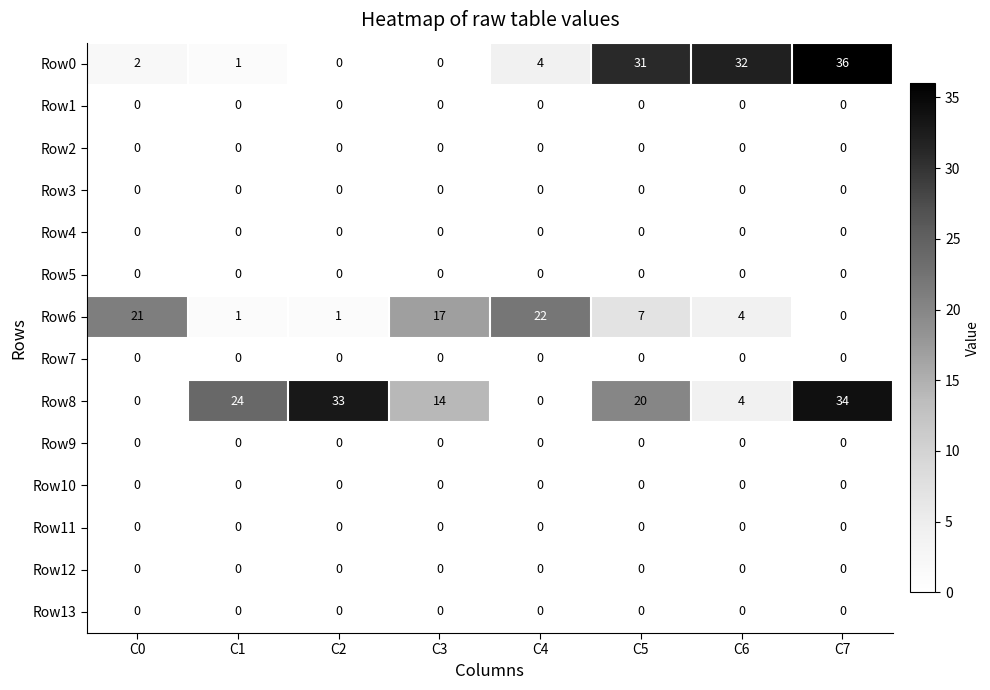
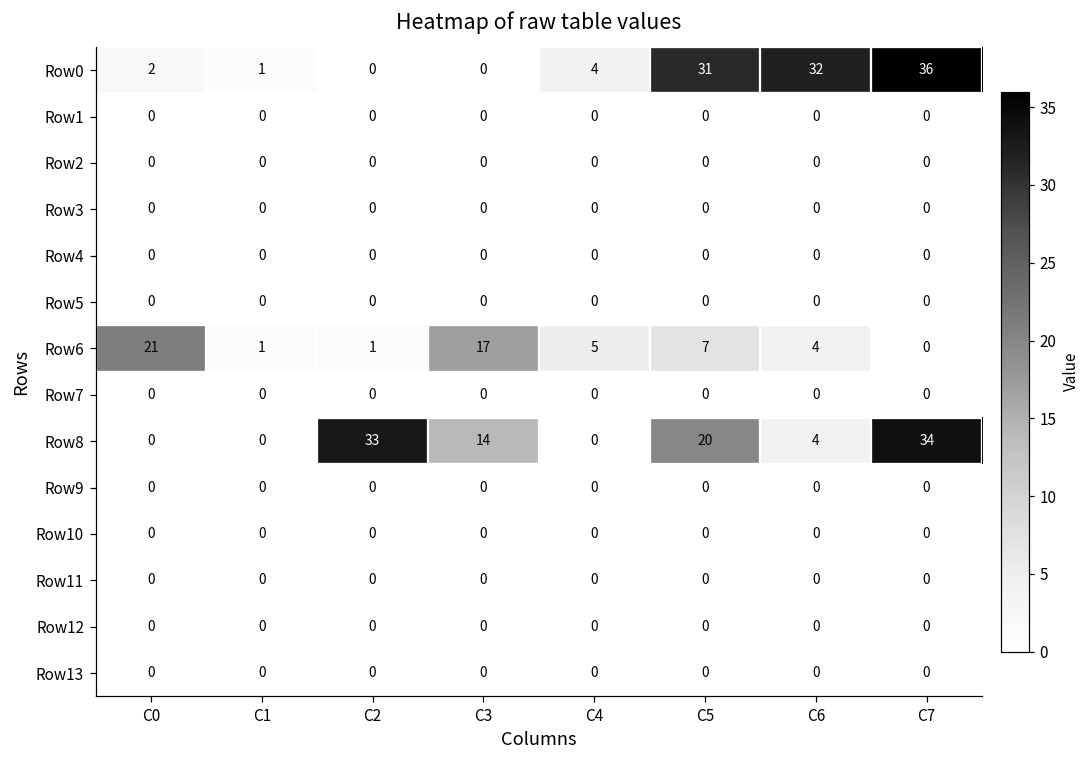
  {
    "Row0": {
      "C0": 2,
      "C1": 1,
      "C2": 0,
      "C3": 0,
      "C4": 4,
      "C5": 31,
      "C6": 32,
      "C7": 36
    },
    "Row1": {
      "C0": 0,
      "C1": 0,
      "C2": 0,
      "C3": 0,
      "C4": 0,
      "C5": 0,
      "C6": 0,
      "C7": 0
    },
    "Row2": {
      "C0": 0,
      "C1": 0,
      "C2": 0,
      "C3": 0,
      "C4": 0,
      "C5": 0,
      "C6": 0,
      "C7": 0
    },
    "Row3": {
      "C0": 0,
      "C1": 0,
      "C2": 0,
      "C3": 0,
      "C4": 0,
      "C5": 0,
      "C6": 0,
      "C7": 0
    },
    "Row4": {
      "C0": 0,
      "C1": 0,
      "C2": 0,
      "C3": 0,
      "C4": 0,
      "C5": 0,
      "C6": 0,
      "C7": 0
    },
    "Row5": {
      "C0": 0,
      "C1": 0,
      "C2": 0,
      "C3": 0,
      "C4": 0,
      "C5": 0,
      "C6": 0,
      "C7": 0
    },
    "Row6": {
      "C0": 21,
      "C1": 1,
      "C2": 1,
      "C3": 17,
-     "C4": 22,
+     "C4": 5,
      "C5": 7,
      "C6": 4,
      "C7": 0
    },
    "Row7": {
      "C0": 0,
      "C1": 0,
      "C2": 0,
      "C3": 0,
      "C4": 0,
      "C5": 0,
      "C6": 0,
      "C7": 0
    },
    "Row8": {
      "C0": 0,
-     "C1": 24,
+     "C1": 0,
      "C2": 33,
      "C3": 14,
      "C4": 0,
      "C5": 20,
      "C6": 4,
      "C7": 34
    },
    "Row9": {
      "C0": 0,
      "C1": 0,
      "C2": 0,
      "C3": 0,
      "C4": 0,
      "C5": 0,
      "C6": 0,
      "C7": 0
    },
    "Row10": {
      "C0": 0,
      "C1": 0,
      "C2": 0,
      "C3": 0,
      "C4": 0,
      "C5": 0,
      "C6": 0,
      "C7": 0
    },
    "Row11": {
      "C0": 0,
      "C1": 0,
      "C2": 0,
      "C3": 0,
      "C4": 0,
      "C5": 0,
      "C6": 0,
      "C7": 0
    },
    "Row12": {
      "C0": 0,
      "C1": 0,
      "C2": 0,
      "C3": 0,
      "C4": 0,
      "C5": 0,
      "C6": 0,
      "C7": 0
    },
    "Row13": {
      "C0": 0,
      "C1": 0,
      "C2": 0,
      "C3": 0,
      "C4": 0,
      "C5": 0,
      "C6": 0,
      "C7": 0
    }
  }
